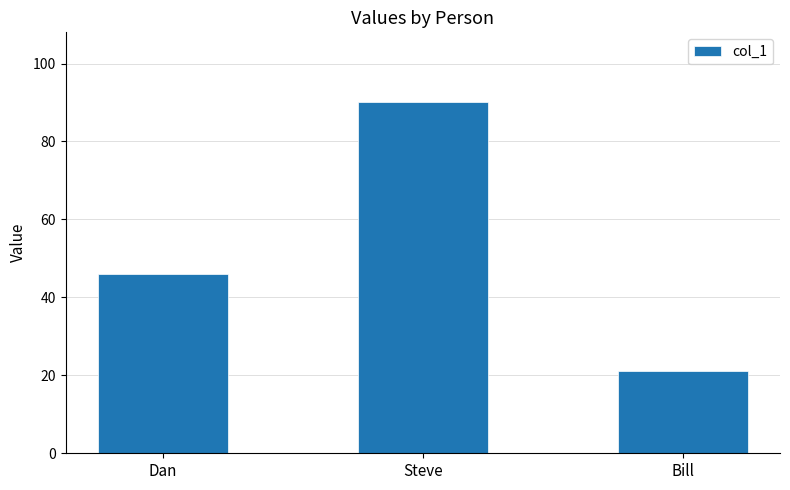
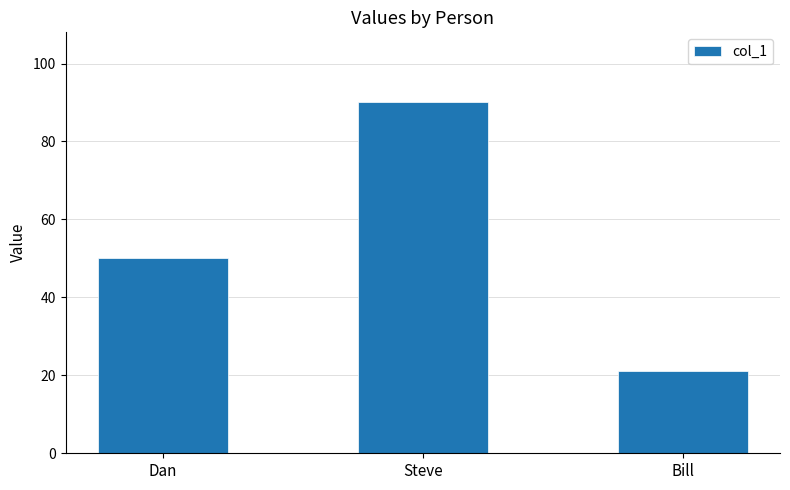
  {
-   "Dan": 46,
+   "Dan": 50,
    "Steve": 90,
    "Bill": 21
  }
